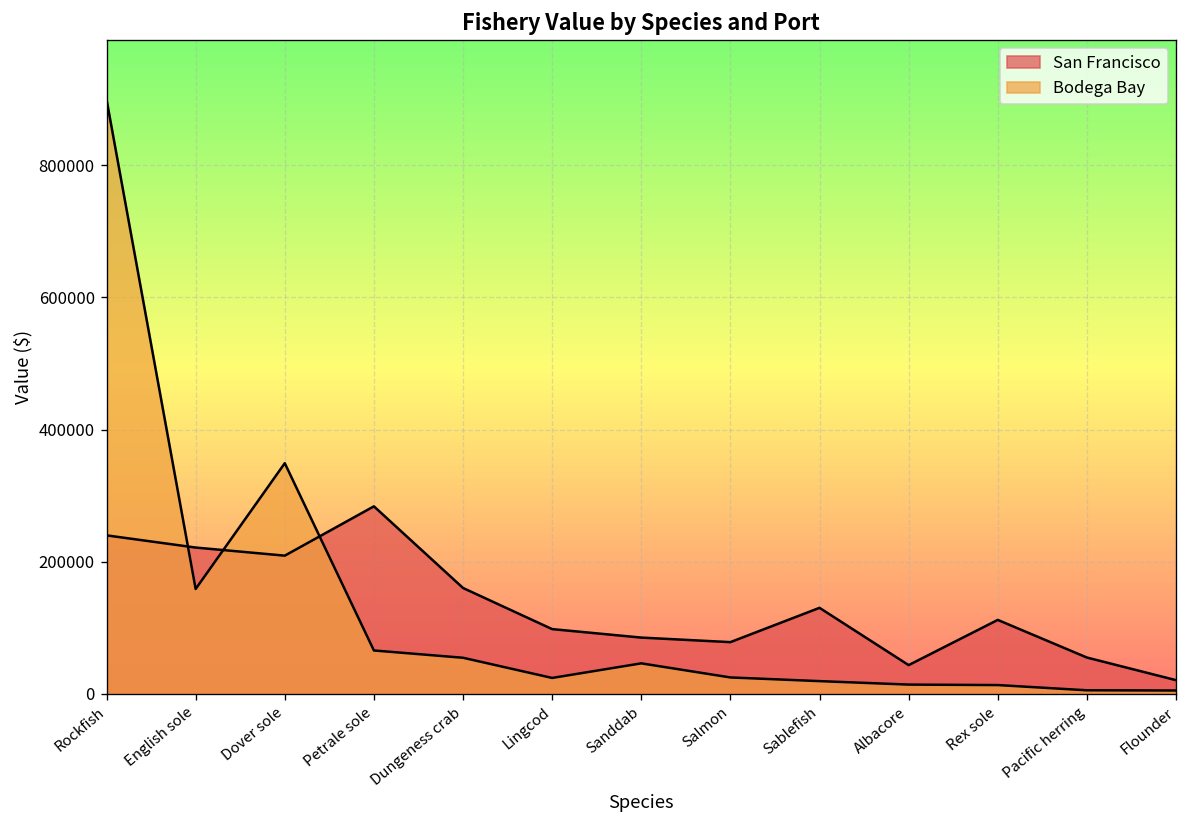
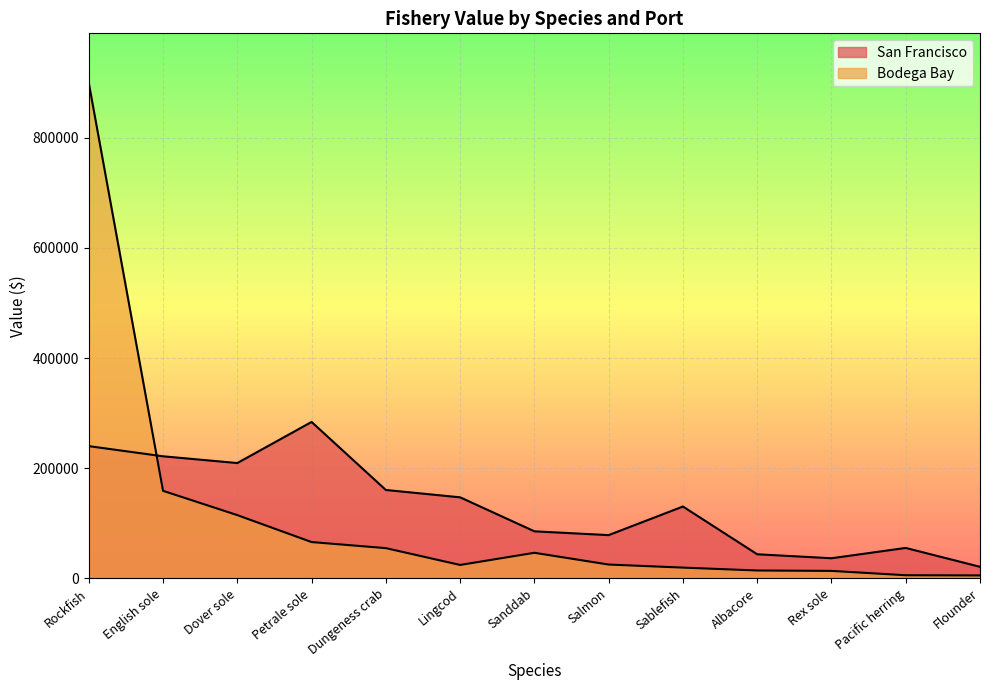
  {
    "San Francisco": {
      "Rockfish": 240000,
      "English sole": 220000,
      "Dover sole": 210000,
      "Petrale sole": 280000,
      "Dungeness crab": 160000,
-     "Lingcod": 100000,
+     "Lingcod": 150000,
      "Sanddab": 90000,
      "Salmon": 80000,
      "Sablefish": 130000,
      "Albacore": 40000,
-     "Rex sole": 110000,
+     "Rex sole": 40000,
      "Pacific herring": 60000,
      "Flounder": 20000
    },
    "Bodega Bay": {
      "Rockfish": 900000,
      "English sole": 160000,
-     "Dover sole": 350000,
+     "Dover sole": 110000,
      "Petrale sole": 70000,
      "Dungeness crab": 50000,
      "Lingcod": 20000,
      "Sanddab": 50000,
      "Salmon": 20000,
      "Sablefish": 20000,
      "Albacore": 10000,
      "Rex sole": 10000,
      "Pacific herring": 10000,
      "Flounder": 10000
    }
  }
